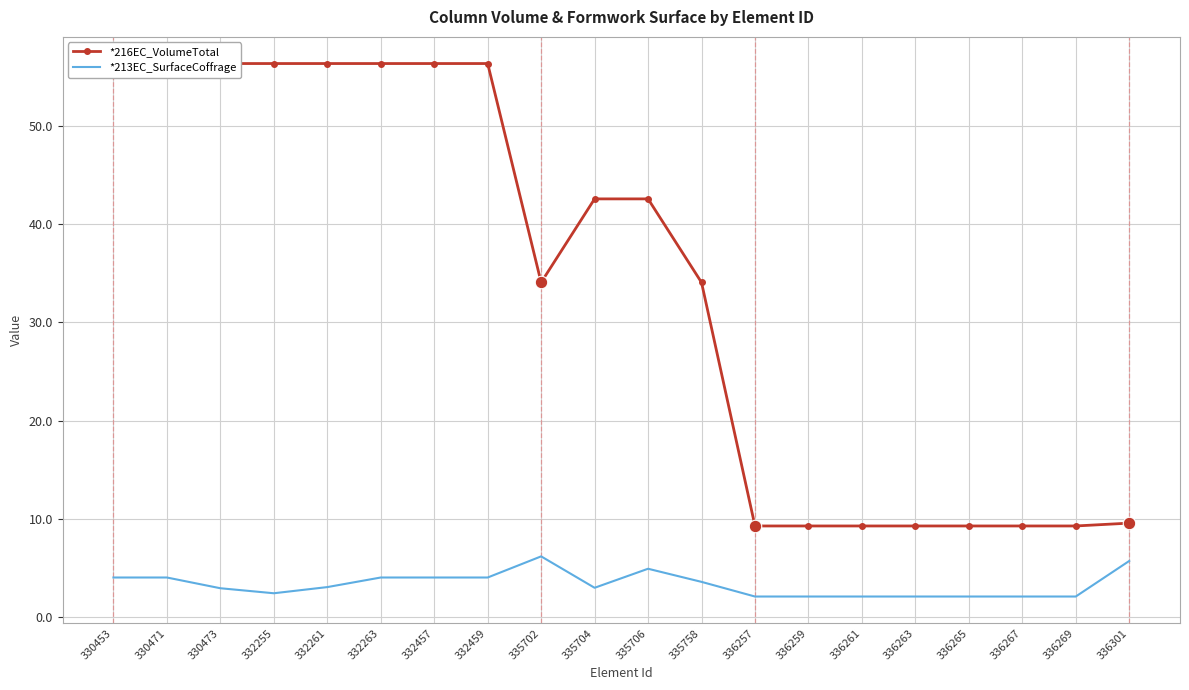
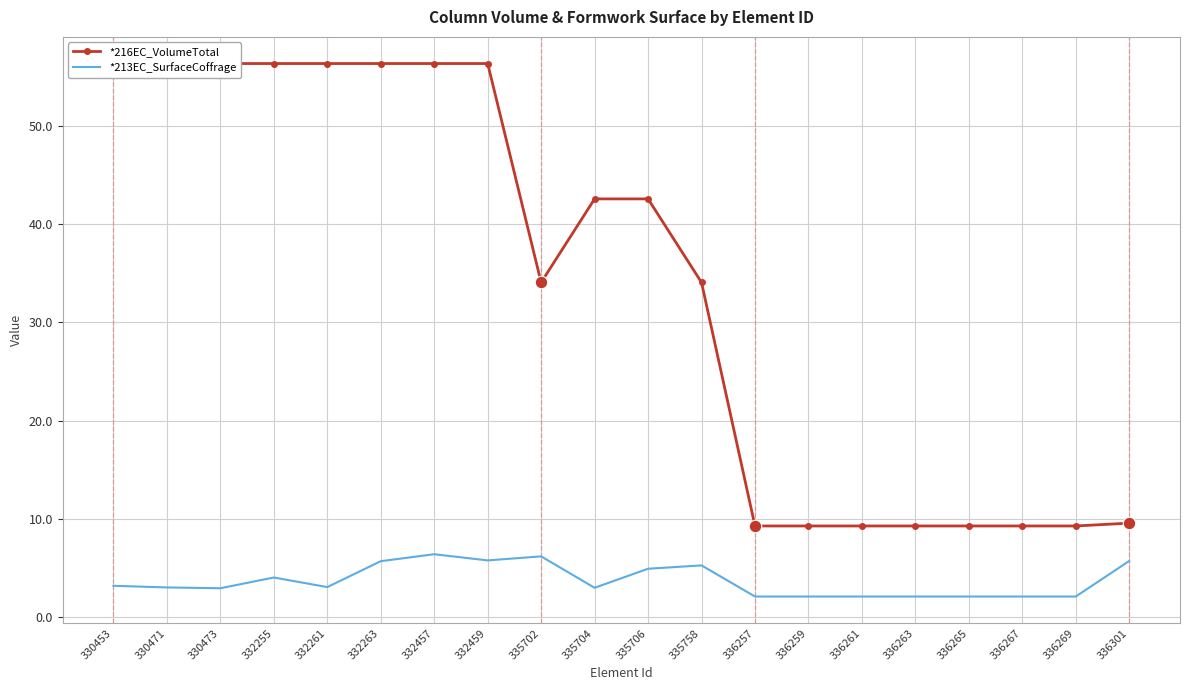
  {
    "*213EC_SurfaceCoffrage": {
-     "330453": 4,
-     "330471": 4,
+     "330453": 3,
+     "330471": 3,
      "330473": 3,
-     "332255": 2,
+     "332255": 4,
      "332261": 3,
-     "332263": 4,
-     "332457": 4,
-     "332459": 4,
+     "332263": 6,
+     "332457": 6,
+     "332459": 6,
      "335702": 6,
      "335704": 3,
      "335706": 5,
-     "335758": 4,
+     "335758": 5,
      "336257": 2,
      "336259": 2,
      "336261": 2,
      "336263": 2,
      "336265": 2,
      "336267": 2,
      "336269": 2,
      "336301": 6
    }
  }
